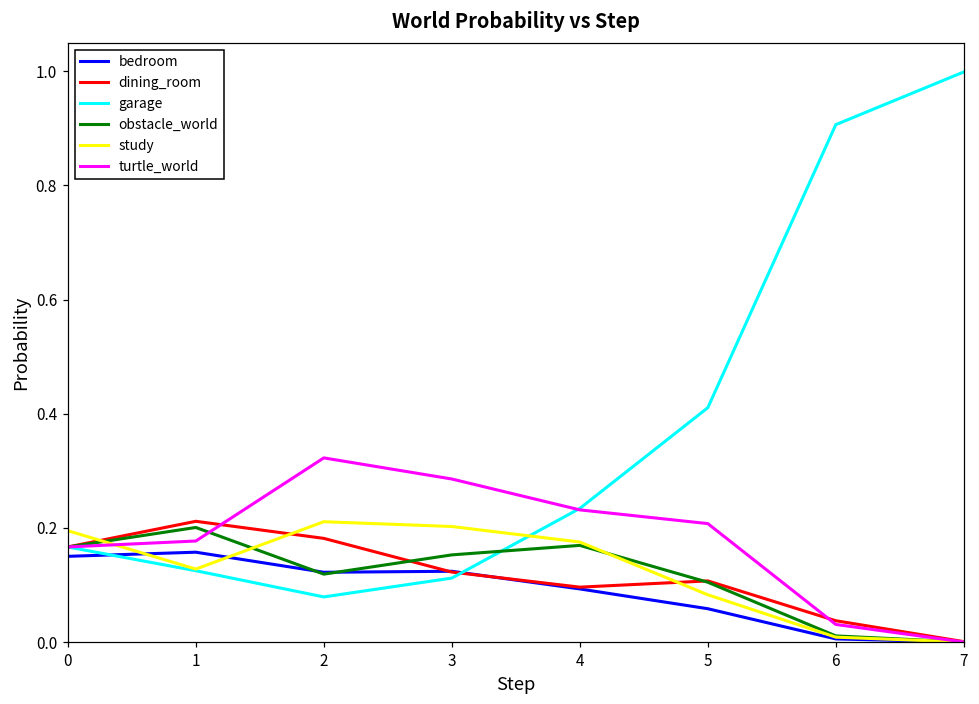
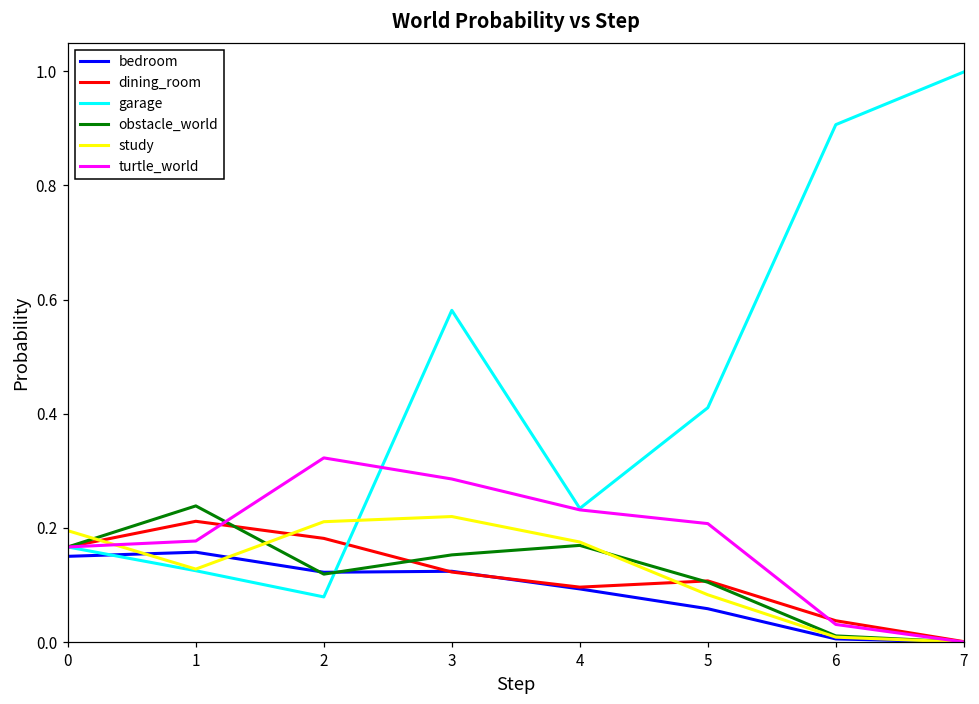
  {
    "bedroom": {
      "0": 0.15,
      "1": 0.16,
      "5": 0.06
    },
    "dining_room": {
      "1": 0.21,
      "2": 0.18,
      "6": 0.04
    },
    "garage": {
      "2": 0.08,
-     "3": 0.11,
+     "3": 0.58,
      "5": 0.41,
      "6": 0.91,
      "7": 1.00
    },
    "obstacle_world": {
-     "1": 0.20,
+     "1": 0.24,
      "3": 0.15,
      "4": 0.17
    },
    "study": {
      "0": 0.20,
      "2": 0.21,
-     "3": 0.20,
+     "3": 0.22,
      "4": 0.18,
      "5": 0.08
    },
    "turtle_world": {
      "1": 0.18,
      "2": 0.32,
      "3": 0.29,
      "5": 0.21,
      "6": 0.03
    }
  }
